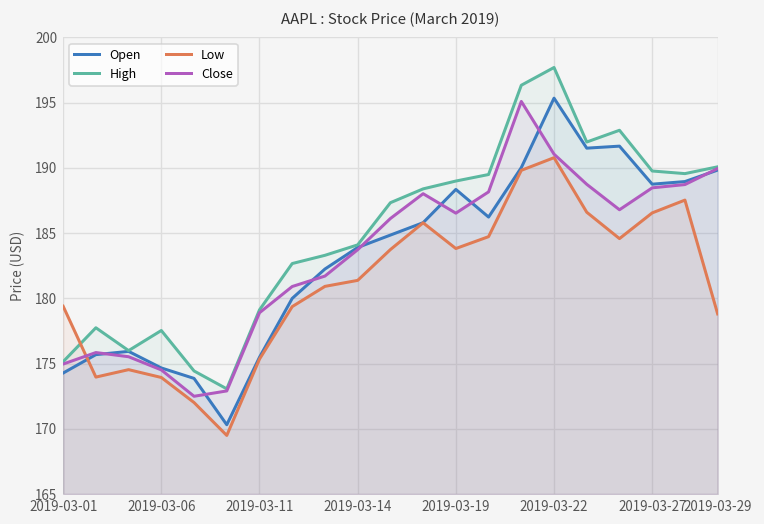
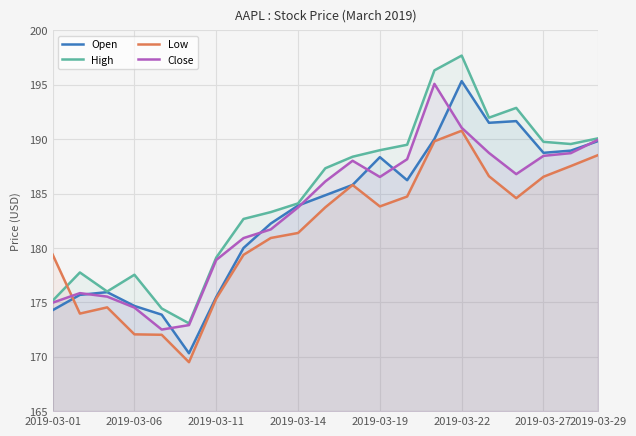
  {
    "Open": {
      "2019-03-01": 174.3,
      "2019-03-19": 188.4,
      "2019-03-22": 195.3,
      "2019-03-27": 188.8
    },
    "High": {
      "2019-03-06": 177.5,
      "2019-03-19": 189.0,
      "2019-03-22": 197.7,
      "2019-03-27": 189.8
    },
    "Low": {
      "2019-03-01": 179.4,
-     "2019-03-06": 173.9,
+     "2019-03-06": 172.1,
      "2019-03-14": 181.4,
      "2019-03-19": 183.8,
      "2019-03-22": 190.8,
      "2019-03-27": 186.6,
-     "2019-03-29": 178.8
+     "2019-03-29": 188.5
    },
    "Close": {
      "2019-03-19": 186.5,
      "2019-03-22": 191.1,
      "2019-03-27": 188.5
    }
  }
